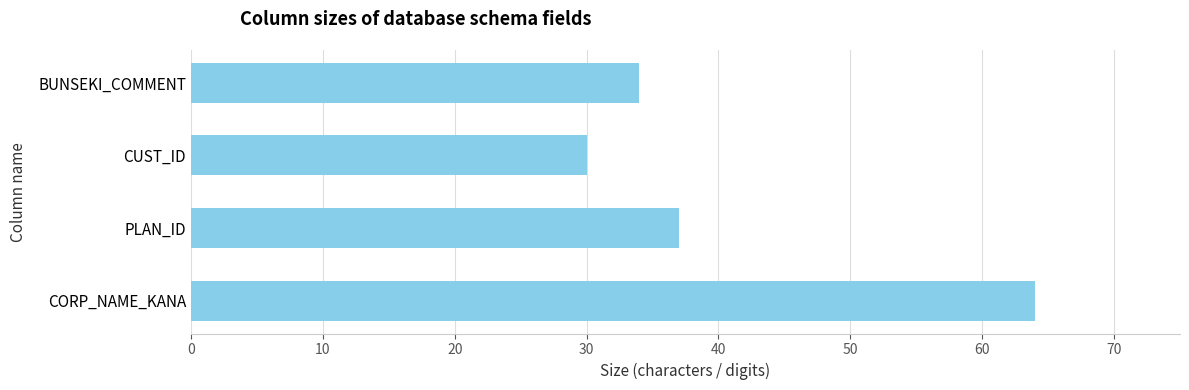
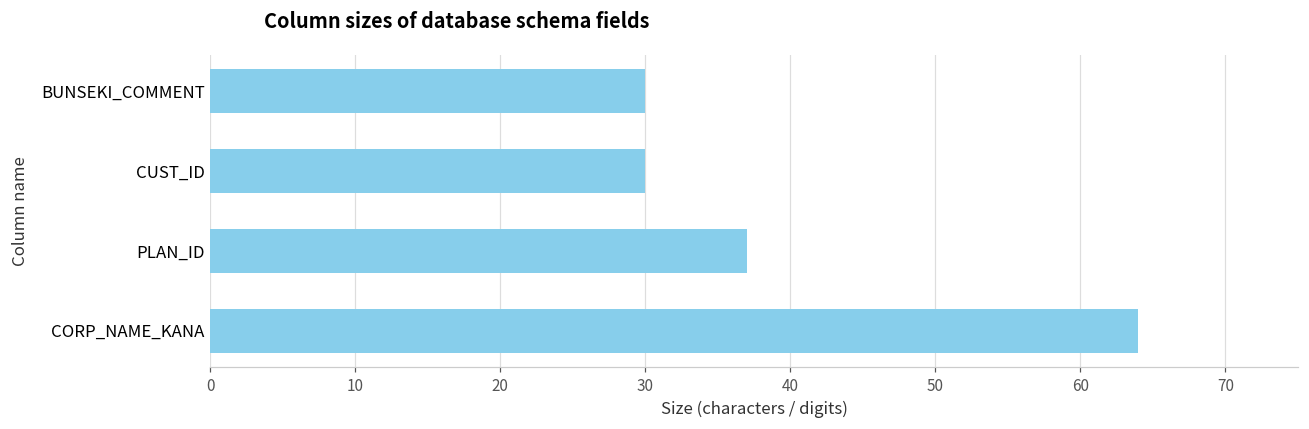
  {
-   "BUNSEKI_COMMENT": 34,
+   "BUNSEKI_COMMENT": 30,
    "CUST_ID": 30,
    "PLAN_ID": 37,
    "CORP_NAME_KANA": 64
  }
